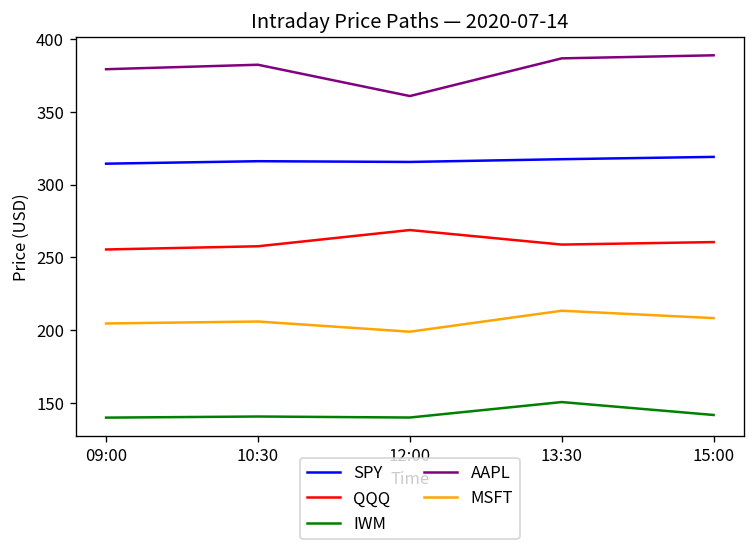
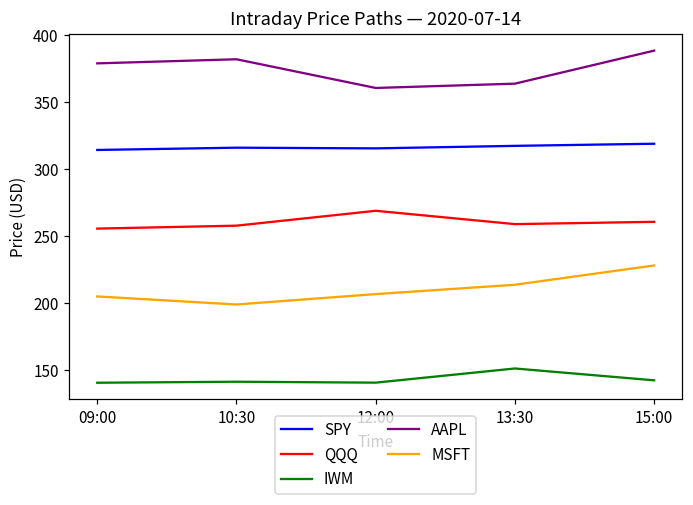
  {
    "SPY": {
      "09:00": 314,
      "10:30": 316,
      "12:00": 316,
      "13:30": 317,
      "15:00": 319
    },
    "QQQ": {
      "09:00": 255,
      "10:30": 258,
      "12:00": 269,
      "13:30": 259,
      "15:00": 261
    },
    "IWM": {
      "09:00": 140,
      "10:30": 141,
      "12:00": 140,
      "13:30": 151,
      "15:00": 142
    },
    "AAPL": {
      "09:00": 379,
      "10:30": 382,
      "12:00": 361,
-     "13:30": 387,
+     "13:30": 364,
      "15:00": 389
    },
    "MSFT": {
      "09:00": 205,
-     "10:30": 206,
-     "12:00": 199,
+     "10:30": 199,
+     "12:00": 206,
      "13:30": 213,
-     "15:00": 208
+     "15:00": 228
    }
  }
